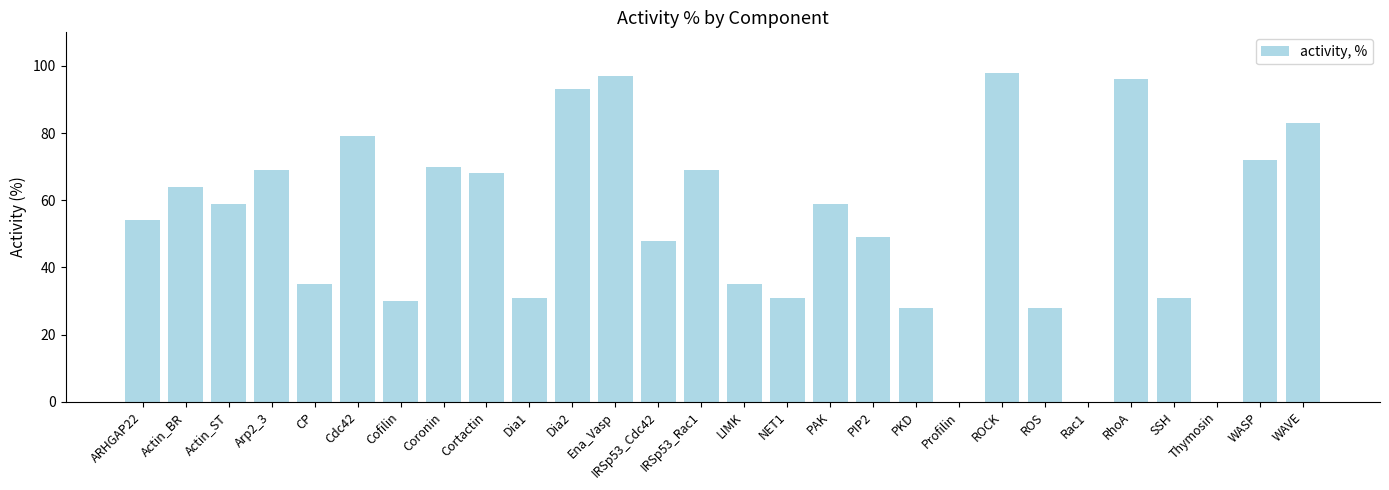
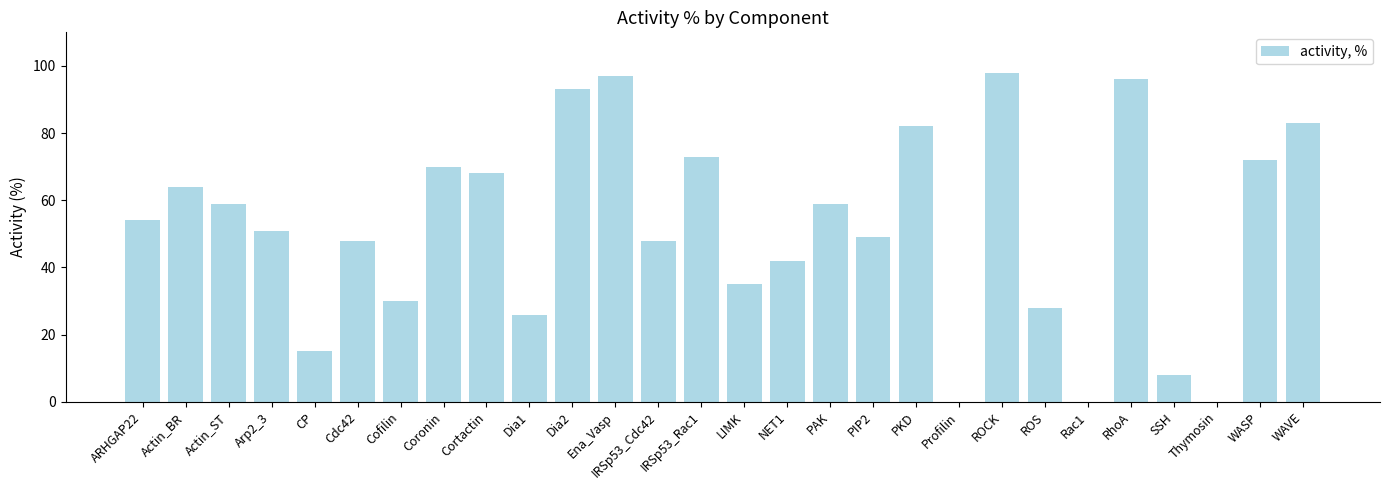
  {
    "ARHGAP22": 54,
    "Actin_BR": 64,
    "Actin_ST": 59,
-   "Arp2_3": 69,
-   "CP": 35,
-   "Cdc42": 79,
+   "Arp2_3": 51,
+   "CP": 15,
+   "Cdc42": 48,
    "Cofilin": 30,
    "Coronin": 70,
    "Cortactin": 68,
-   "Dia1": 31,
+   "Dia1": 26,
    "Dia2": 93,
    "Ena_Vasp": 97,
    "IRSp53_Cdc42": 48,
-   "IRSp53_Rac1": 69,
+   "IRSp53_Rac1": 73,
    "LIMK": 35,
-   "NET1": 31,
+   "NET1": 42,
    "PAK": 59,
    "PIP2": 49,
-   "PKD": 28,
+   "PKD": 82,
    "Profilin": 0,
    "ROCK": 98,
    "ROS": 28,
    "Rac1": 0,
    "RhoA": 96,
-   "SSH": 31,
+   "SSH": 8,
    "Thymosin": 0,
    "WASP": 72,
    "WAVE": 83
  }
